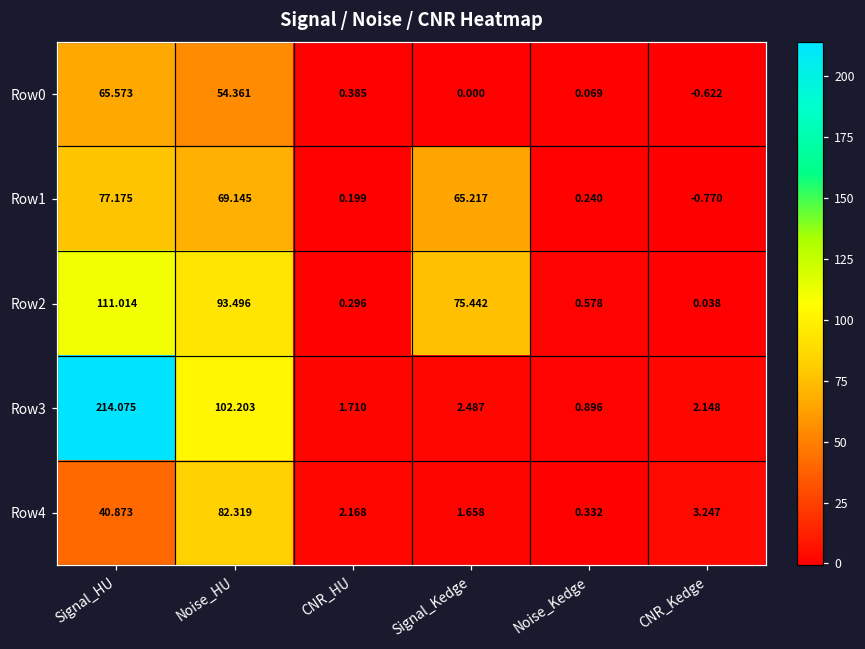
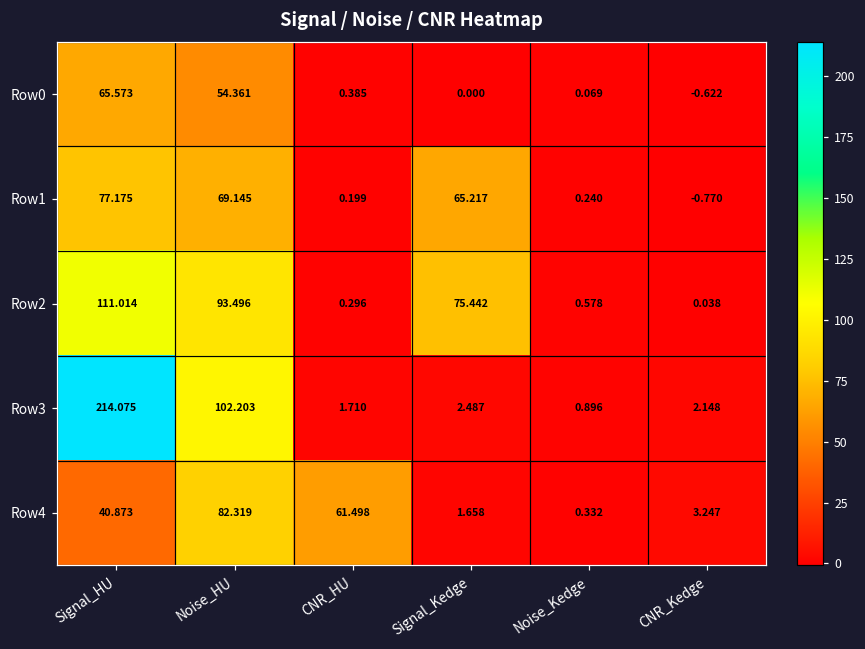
  {
    "Row0": {
      "Signal_HU": 65.573,
      "Noise_HU": 54.361,
      "CNR_HU": 0.385,
      "Signal_Kedge": 0.000,
      "Noise_Kedge": 0.069,
      "CNR_Kedge": -0.622
    },
    "Row1": {
      "Signal_HU": 77.175,
      "Noise_HU": 69.145,
      "CNR_HU": 0.199,
      "Signal_Kedge": 65.217,
      "Noise_Kedge": 0.240,
      "CNR_Kedge": -0.770
    },
    "Row2": {
      "Signal_HU": 111.014,
      "Noise_HU": 93.496,
      "CNR_HU": 0.296,
      "Signal_Kedge": 75.442,
      "Noise_Kedge": 0.578,
      "CNR_Kedge": 0.038
    },
    "Row3": {
      "Signal_HU": 214.075,
      "Noise_HU": 102.203,
      "CNR_HU": 1.710,
      "Signal_Kedge": 2.487,
      "Noise_Kedge": 0.896,
      "CNR_Kedge": 2.148
    },
    "Row4": {
      "Signal_HU": 40.873,
      "Noise_HU": 82.319,
-     "CNR_HU": 2.168,
+     "CNR_HU": 61.498,
      "Signal_Kedge": 1.658,
      "Noise_Kedge": 0.332,
      "CNR_Kedge": 3.247
    }
  }
